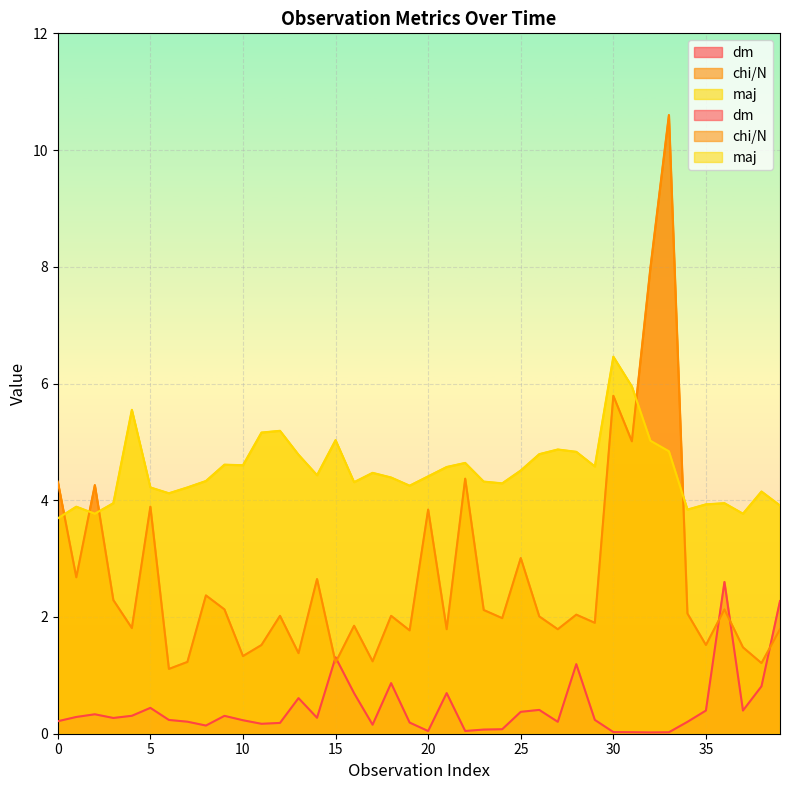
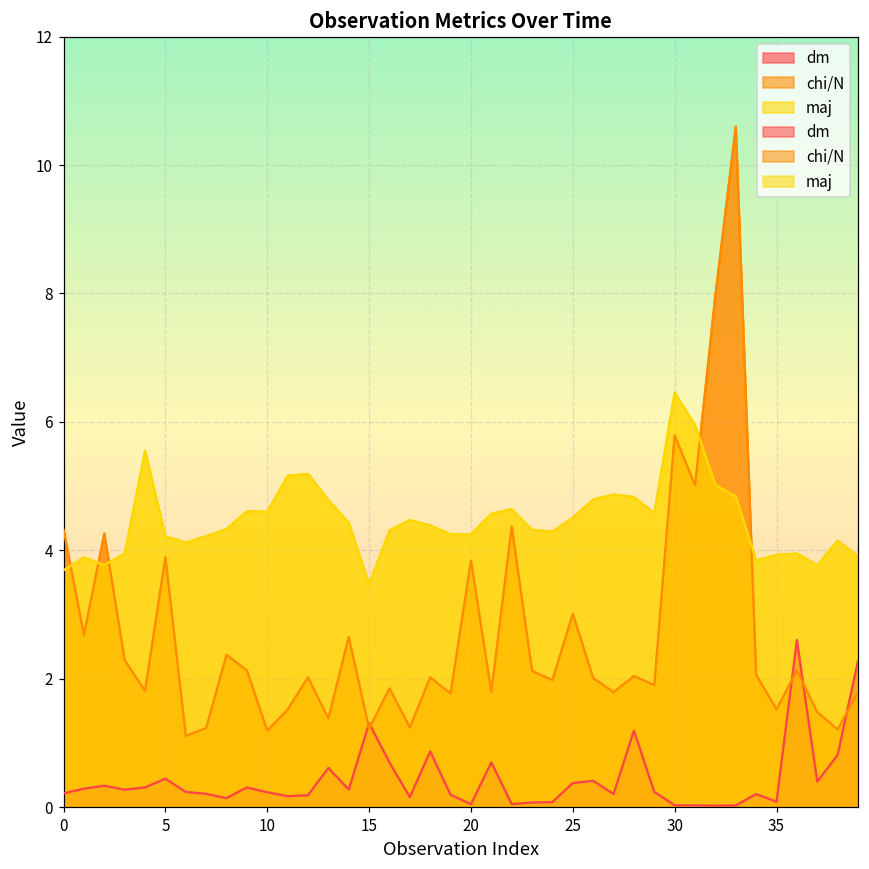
  {
    "dm": {
      "0": 0.2,
      "5": 0.4,
      "10": 0.2,
      "15": 1.3,
      "20": 0.0,
      "25": 0.4,
      "30": 0.0,
-     "35": 0.4
+     "35": 0.1
    },
    "chi/N": {
      "0": 4.3,
      "5": 3.9,
-     "10": 1.3,
+     "10": 1.2,
      "15": 1.2,
      "20": 3.8,
      "25": 3.0,
      "30": 5.8,
      "35": 1.5
    },
    "maj": {
      "0": 3.7,
      "5": 4.2,
      "10": 4.6,
-     "15": 5.0,
-     "20": 4.4,
+     "15": 3.5,
+     "20": 4.3,
      "25": 4.5,
      "30": 6.5,
      "35": 3.9
    }
  }
